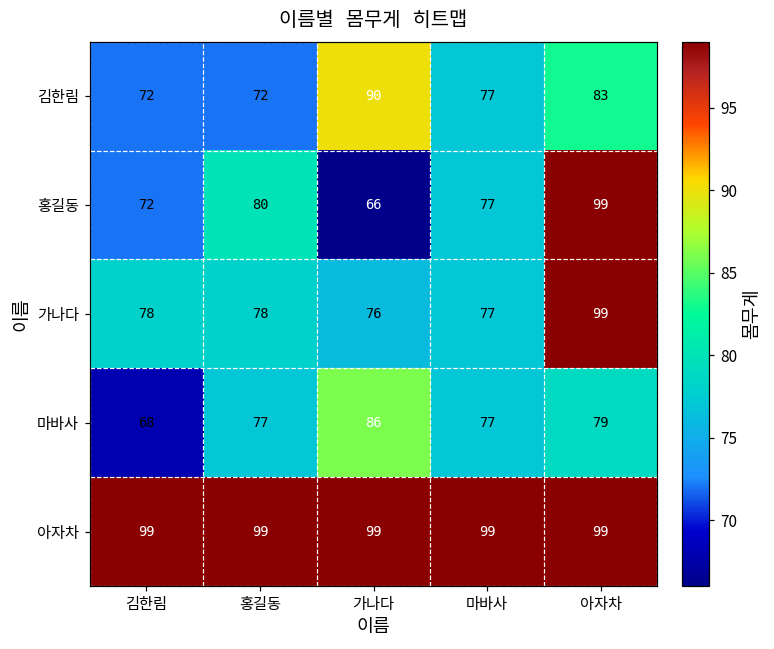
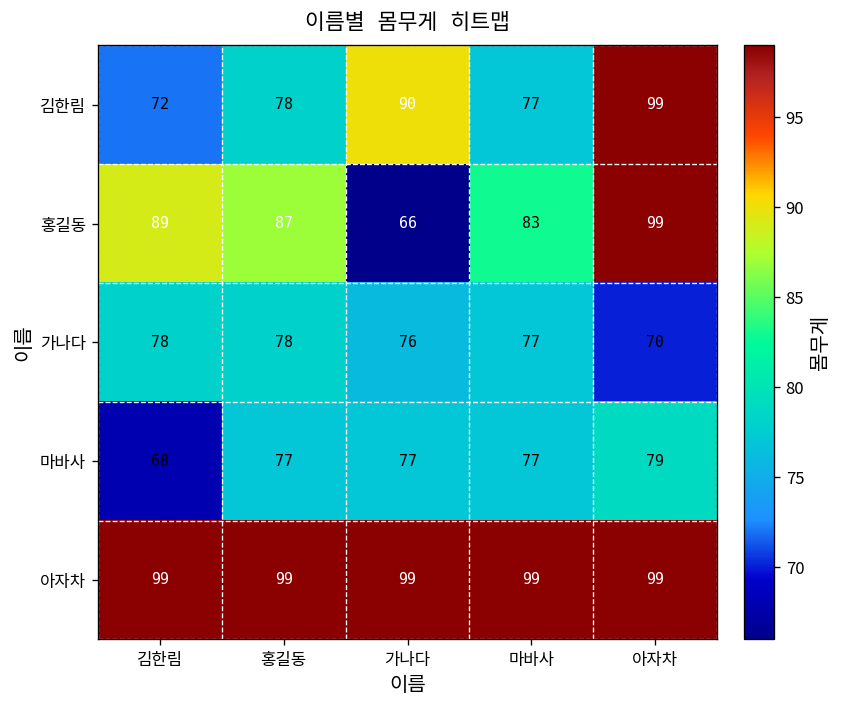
  {
    "김한림": {
      "김한림": 72,
-     "홍길동": 72,
+     "홍길동": 78,
      "가나다": 90,
      "마바사": 77,
-     "아자차": 83
+     "아자차": 99
    },
    "홍길동": {
-     "김한림": 72,
-     "홍길동": 80,
+     "김한림": 89,
+     "홍길동": 87,
      "가나다": 66,
-     "마바사": 77,
+     "마바사": 83,
      "아자차": 99
    },
    "가나다": {
      "김한림": 78,
      "홍길동": 78,
      "가나다": 76,
      "마바사": 77,
-     "아자차": 99
+     "아자차": 70
    },
    "마바사": {
      "김한림": 68,
      "홍길동": 77,
-     "가나다": 86,
+     "가나다": 77,
      "마바사": 77,
      "아자차": 79
    },
    "아자차": {
      "김한림": 99,
      "홍길동": 99,
      "가나다": 99,
      "마바사": 99,
      "아자차": 99
    }
  }
